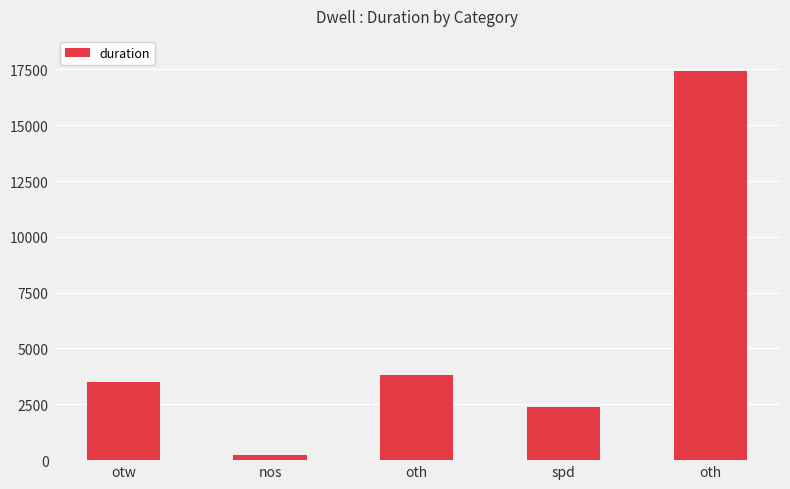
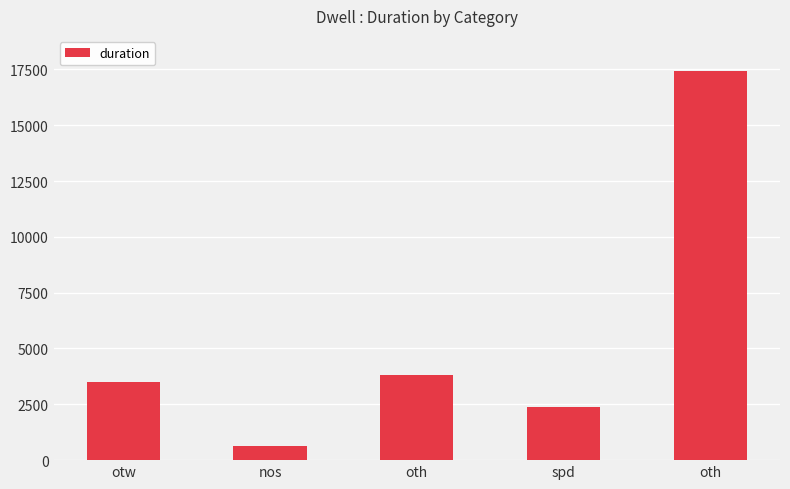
  {
    "otw": 3500,
-   "nos": 200,
+   "nos": 600,
    "spd": 2400
  }
